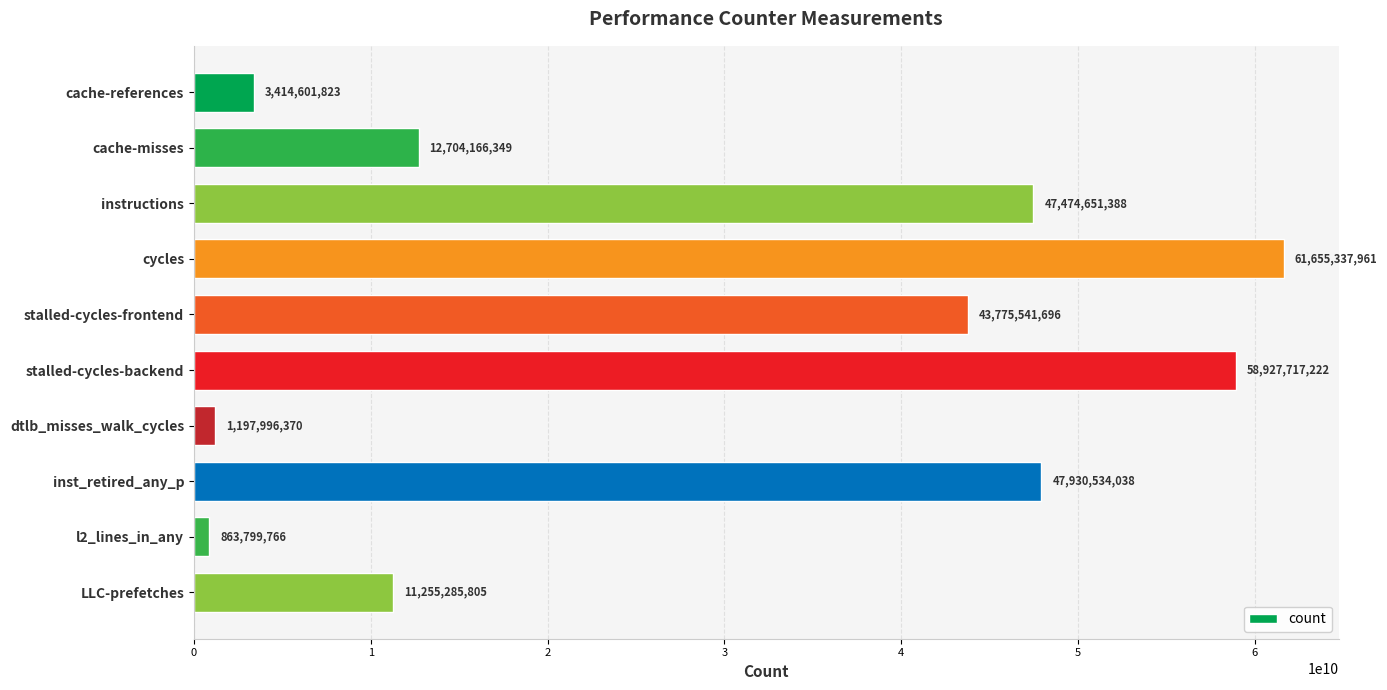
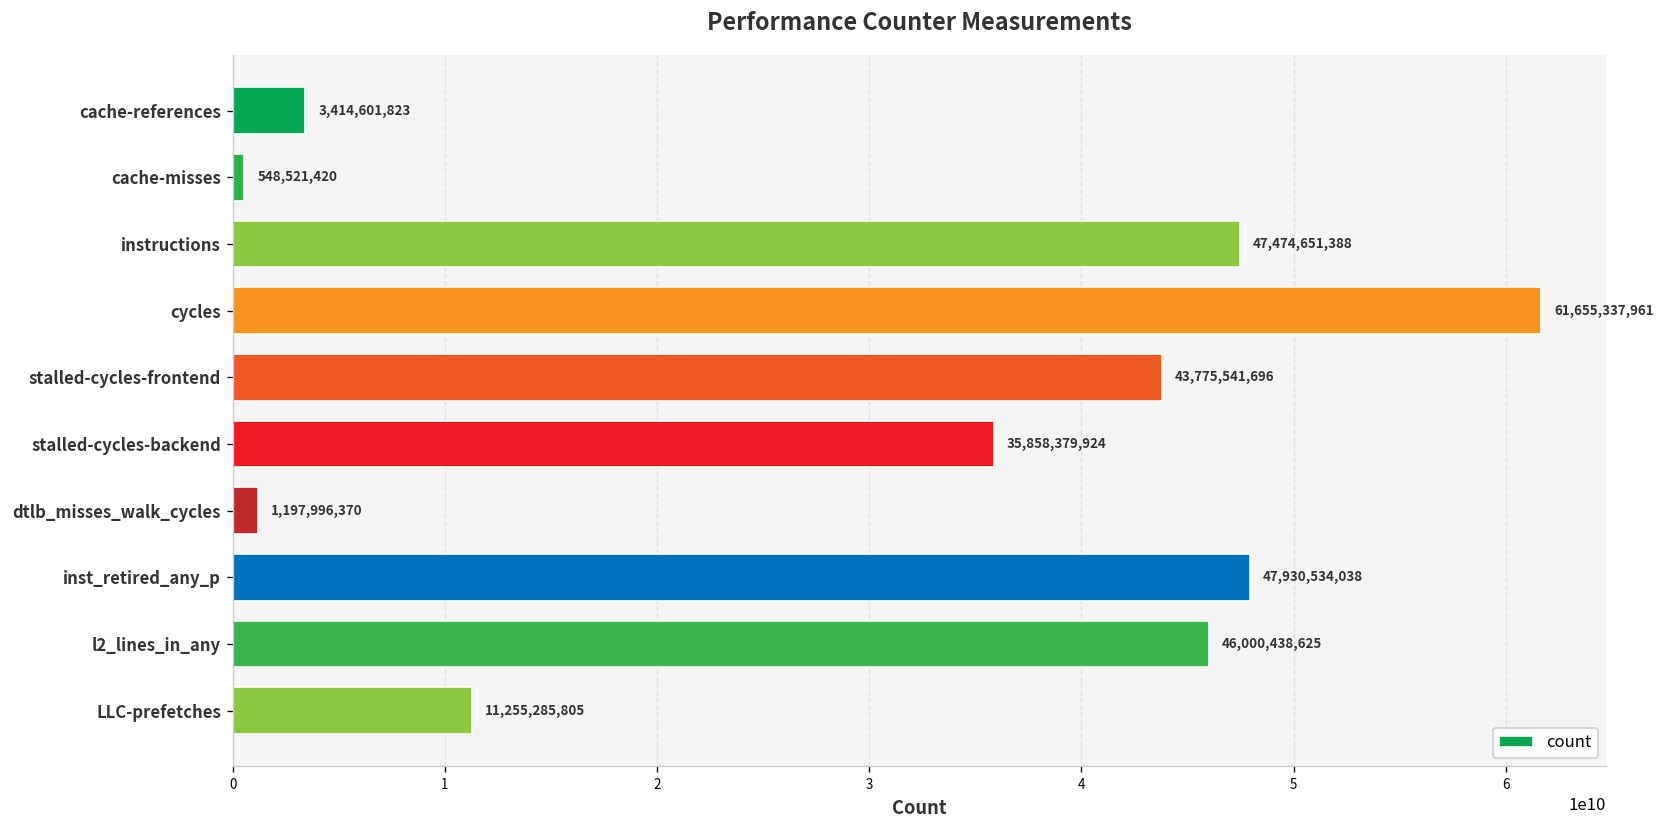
  {
    "cache-references": "3,414,601,823",
-   "cache-misses": "12,704,166,349",
+   "cache-misses": "548,521,420",
    "instructions": "47,474,651,388",
    "cycles": "61,655,337,961",
    "stalled-cycles-frontend": "43,775,541,696",
-   "stalled-cycles-backend": "58,927,717,222",
+   "stalled-cycles-backend": "35,858,379,924",
    "dtlb_misses_walk_cycles": "1,197,996,370",
    "inst_retired_any_p": "47,930,534,038",
-   "l2_lines_in_any": "863,799,766",
+   "l2_lines_in_any": "46,000,438,625",
    "LLC-prefetches": "11,255,285,805"
  }
